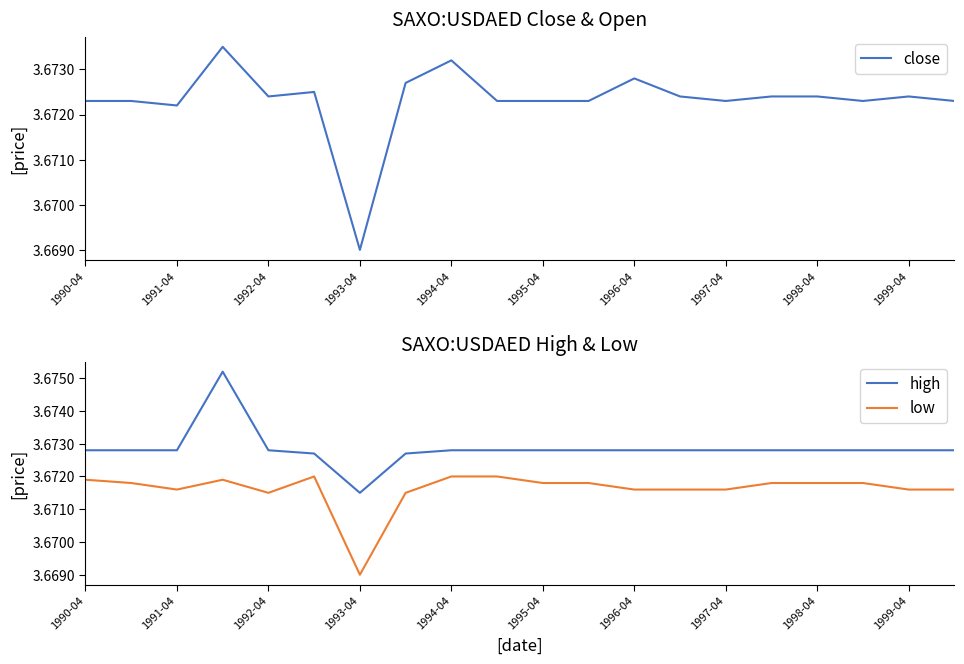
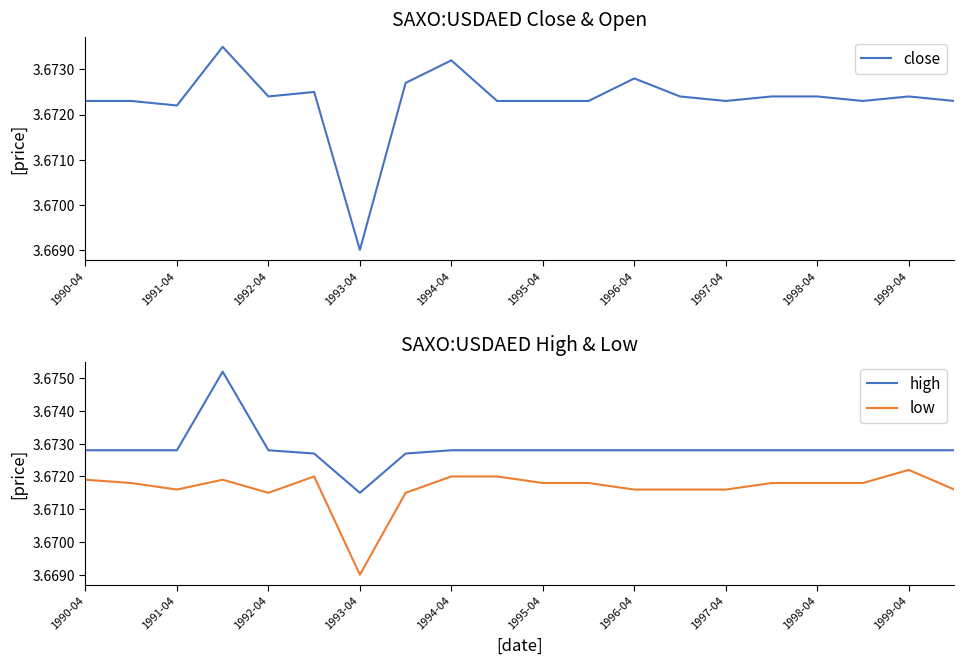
  {
    "SAXO:USDAED Close & Open": {
      "1990-04": 3.6723,
      "1991-04": 3.6722,
      "1992-04": 3.6724,
      "1993-04": 3.6690,
      "1994-04": 3.6732,
      "1995-04": 3.6723,
      "1996-04": 3.6728,
      "1997-04": 3.6723,
      "1998-04": 3.6724,
      "1999-04": 3.6724
    },
    "SAXO:USDAED High & Low": {
      "high": {
        "1990-04": 3.6728,
        "1991-04": 3.6728,
        "1992-04": 3.6728,
        "1993-04": 3.6715,
        "1994-04": 3.6728,
        "1995-04": 3.6728,
        "1996-04": 3.6728,
        "1997-04": 3.6728,
        "1998-04": 3.6728,
        "1999-04": 3.6728
      },
      "low": {
        "1990-04": 3.6719,
        "1991-04": 3.6716,
        "1992-04": 3.6715,
        "1993-04": 3.6690,
        "1994-04": 3.6720,
        "1995-04": 3.6718,
        "1996-04": 3.6716,
        "1997-04": 3.6716,
        "1998-04": 3.6718,
-       "1999-04": 3.6716
+       "1999-04": 3.6722
      }
    }
  }
